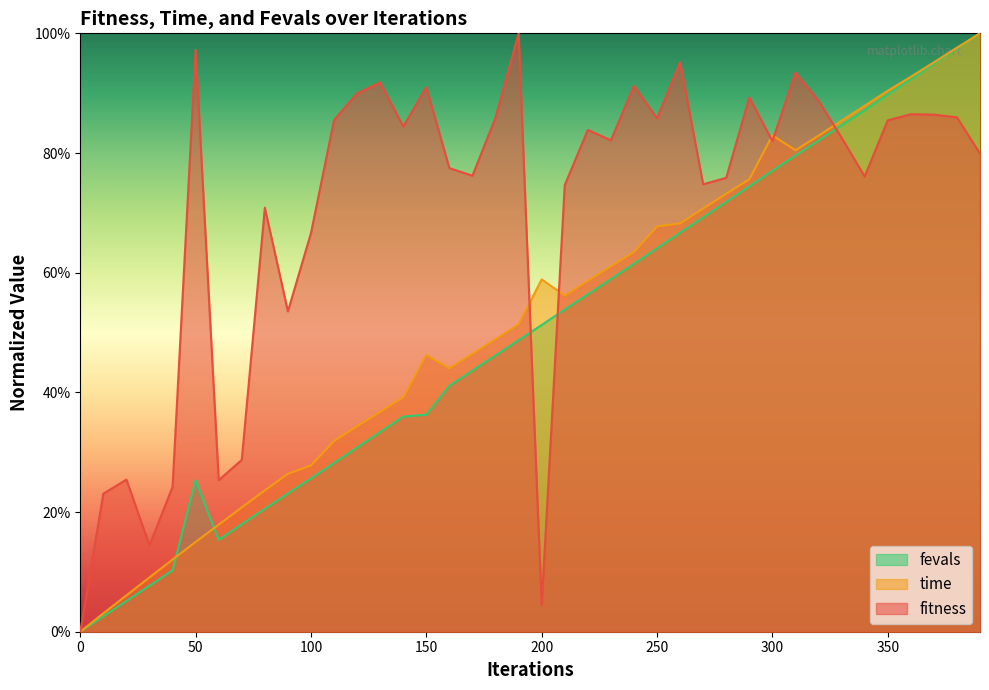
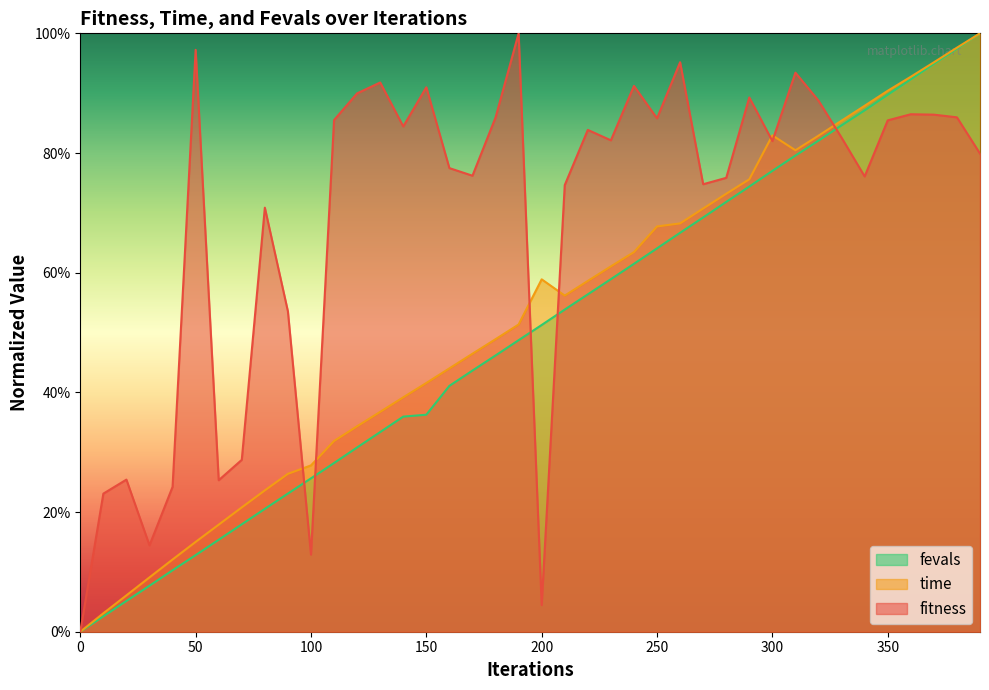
  {
    "fevals": {
-     "50": "25%",
+     "50": "13%",
      "100": "26%",
      "150": "36%",
      "200": "51%",
      "250": "64%",
      "300": "77%",
      "350": "90%"
    },
    "time": {
      "50": "15%",
      "100": "28%",
-     "150": "46%",
+     "150": "42%",
      "200": "59%",
      "250": "68%",
      "300": "83%",
      "350": "90%"
    },
    "fitness": {
      "50": "97%",
-     "100": "67%",
+     "100": "13%",
      "150": "91%",
      "200": "4%",
      "250": "86%",
      "300": "82%",
      "350": "85%"
    }
  }
